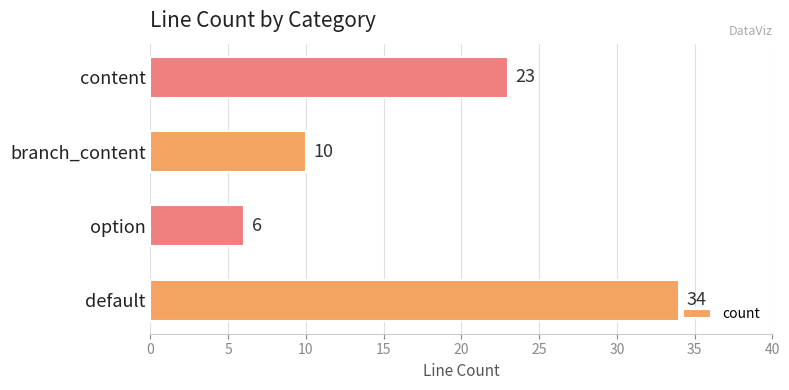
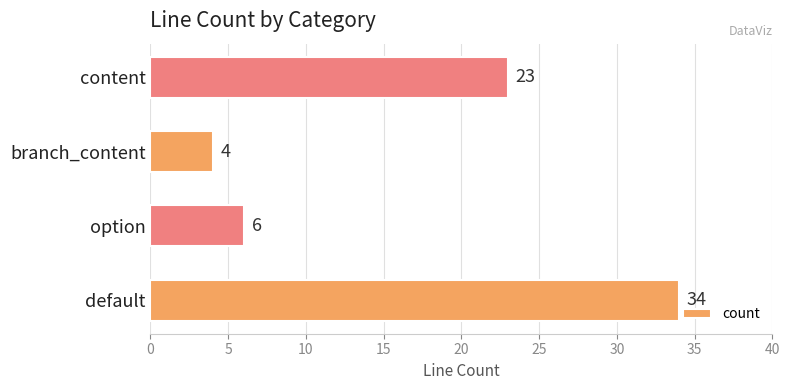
  {
    "content": 23,
-   "branch_content": 10,
+   "branch_content": 4,
    "option": 6,
    "default": 34
  }
